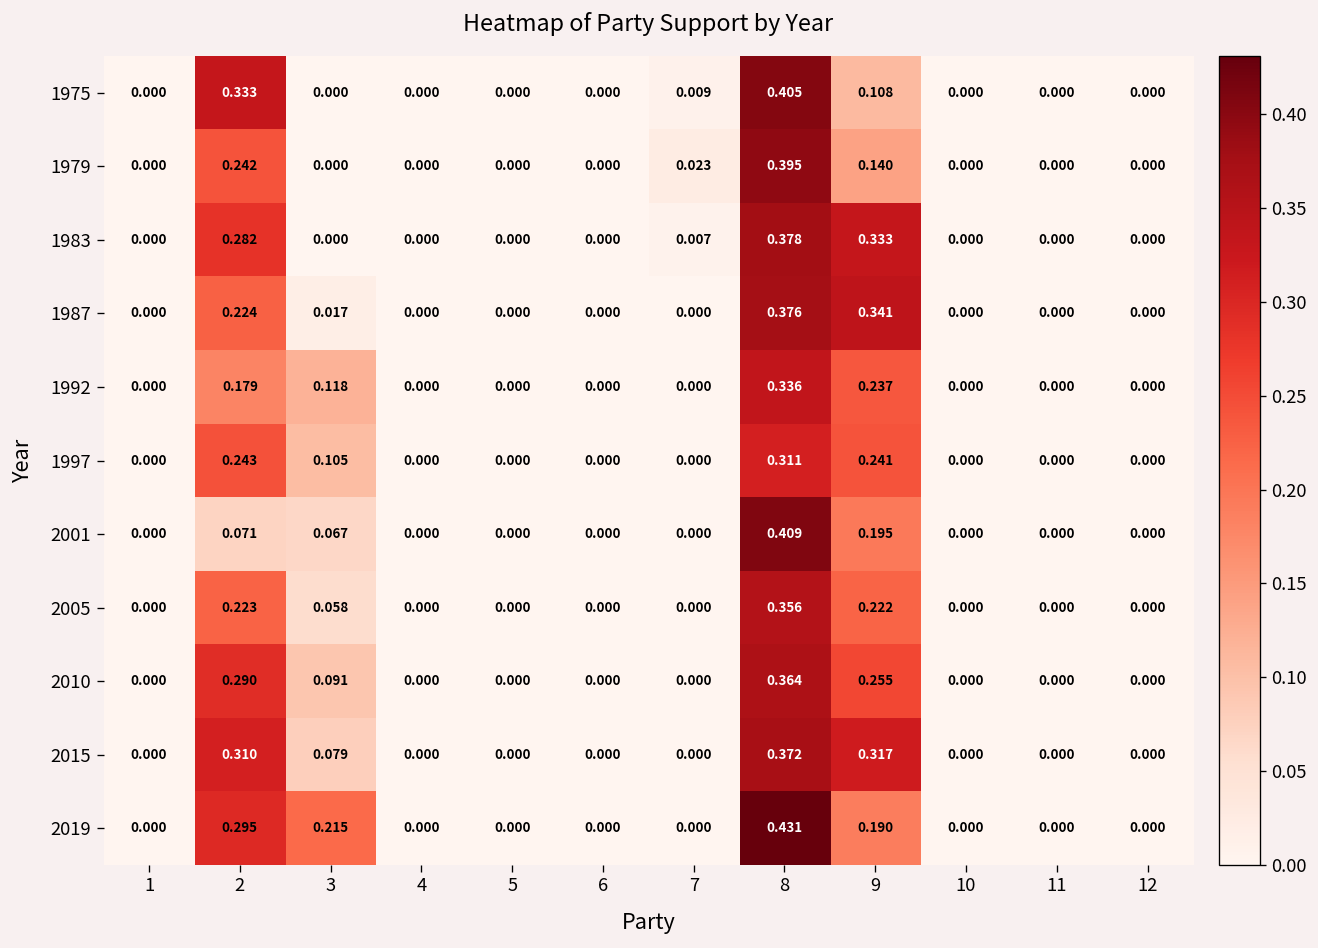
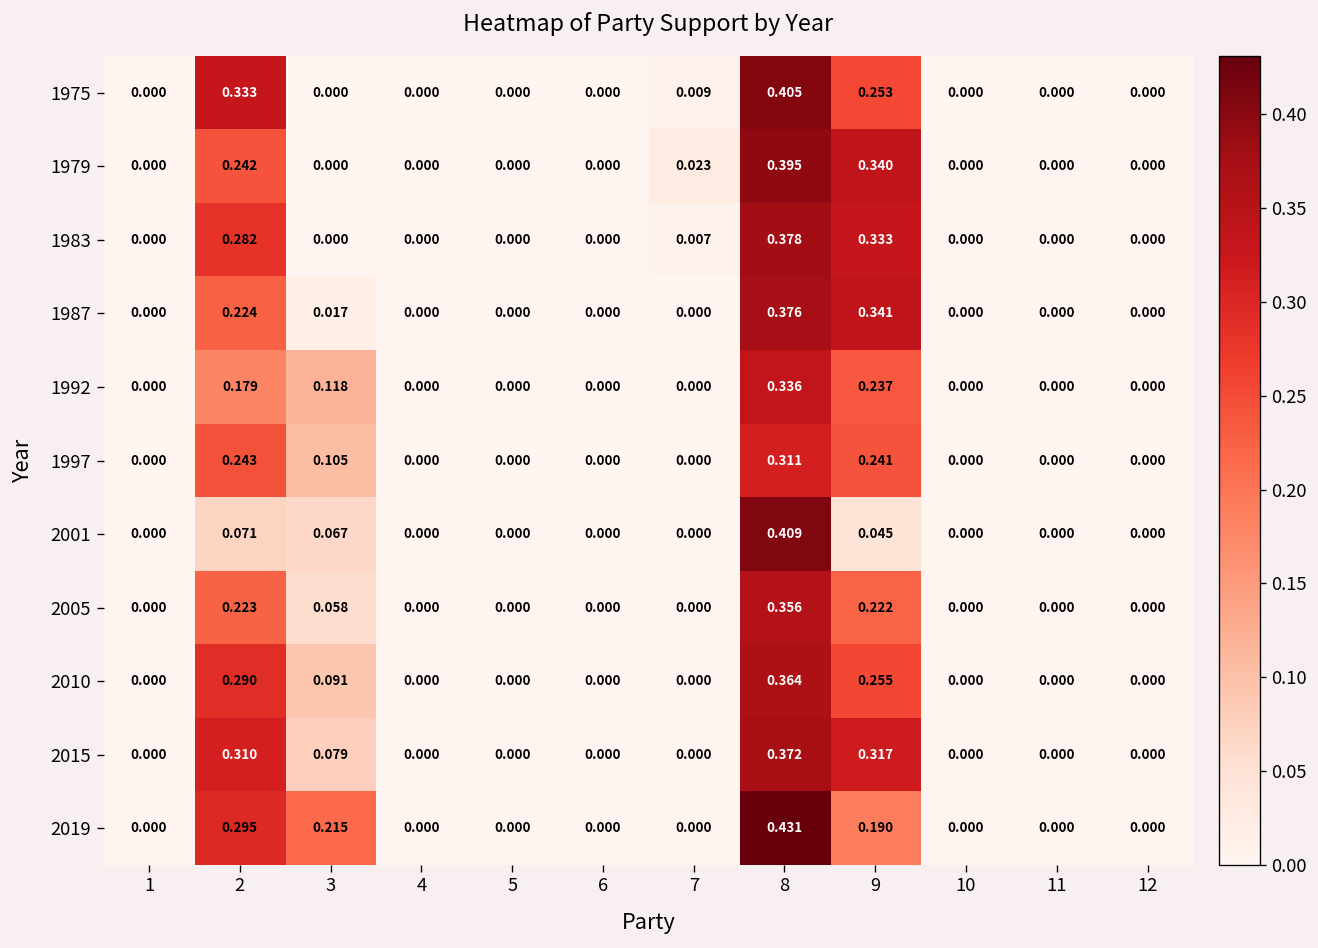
  {
    "1975": {
      "1": 0.000,
      "2": 0.333,
      "3": 0.000,
      "4": 0.000,
      "5": 0.000,
      "6": 0.000,
      "7": 0.009,
      "8": 0.405,
-     "9": 0.108,
+     "9": 0.253,
      "10": 0.000,
      "11": 0.000,
      "12": 0.000
    },
    "1979": {
      "1": 0.000,
      "2": 0.242,
      "3": 0.000,
      "4": 0.000,
      "5": 0.000,
      "6": 0.000,
      "7": 0.023,
      "8": 0.395,
-     "9": 0.140,
+     "9": 0.340,
      "10": 0.000,
      "11": 0.000,
      "12": 0.000
    },
    "1983": {
      "1": 0.000,
      "2": 0.282,
      "3": 0.000,
      "4": 0.000,
      "5": 0.000,
      "6": 0.000,
      "7": 0.007,
      "8": 0.378,
      "9": 0.333,
      "10": 0.000,
      "11": 0.000,
      "12": 0.000
    },
    "1987": {
      "1": 0.000,
      "2": 0.224,
      "3": 0.017,
      "4": 0.000,
      "5": 0.000,
      "6": 0.000,
      "7": 0.000,
      "8": 0.376,
      "9": 0.341,
      "10": 0.000,
      "11": 0.000,
      "12": 0.000
    },
    "1992": {
      "1": 0.000,
      "2": 0.179,
      "3": 0.118,
      "4": 0.000,
      "5": 0.000,
      "6": 0.000,
      "7": 0.000,
      "8": 0.336,
      "9": 0.237,
      "10": 0.000,
      "11": 0.000,
      "12": 0.000
    },
    "1997": {
      "1": 0.000,
      "2": 0.243,
      "3": 0.105,
      "4": 0.000,
      "5": 0.000,
      "6": 0.000,
      "7": 0.000,
      "8": 0.311,
      "9": 0.241,
      "10": 0.000,
      "11": 0.000,
      "12": 0.000
    },
    "2001": {
      "1": 0.000,
      "2": 0.071,
      "3": 0.067,
      "4": 0.000,
      "5": 0.000,
      "6": 0.000,
      "7": 0.000,
      "8": 0.409,
-     "9": 0.195,
+     "9": 0.045,
      "10": 0.000,
      "11": 0.000,
      "12": 0.000
    },
    "2005": {
      "1": 0.000,
      "2": 0.223,
      "3": 0.058,
      "4": 0.000,
      "5": 0.000,
      "6": 0.000,
      "7": 0.000,
      "8": 0.356,
      "9": 0.222,
      "10": 0.000,
      "11": 0.000,
      "12": 0.000
    },
    "2010": {
      "1": 0.000,
      "2": 0.290,
      "3": 0.091,
      "4": 0.000,
      "5": 0.000,
      "6": 0.000,
      "7": 0.000,
      "8": 0.364,
      "9": 0.255,
      "10": 0.000,
      "11": 0.000,
      "12": 0.000
    },
    "2015": {
      "1": 0.000,
      "2": 0.310,
      "3": 0.079,
      "4": 0.000,
      "5": 0.000,
      "6": 0.000,
      "7": 0.000,
      "8": 0.372,
      "9": 0.317,
      "10": 0.000,
      "11": 0.000,
      "12": 0.000
    },
    "2019": {
      "1": 0.000,
      "2": 0.295,
      "3": 0.215,
      "4": 0.000,
      "5": 0.000,
      "6": 0.000,
      "7": 0.000,
      "8": 0.431,
      "9": 0.190,
      "10": 0.000,
      "11": 0.000,
      "12": 0.000
    }
  }
